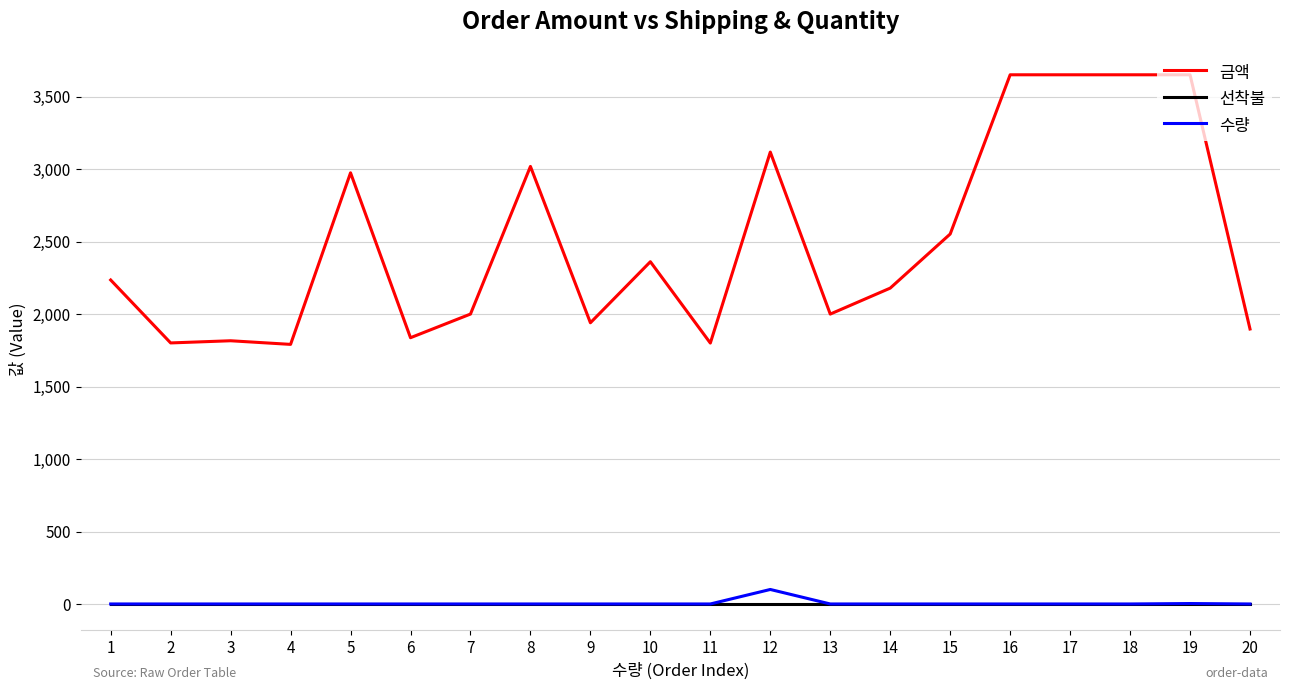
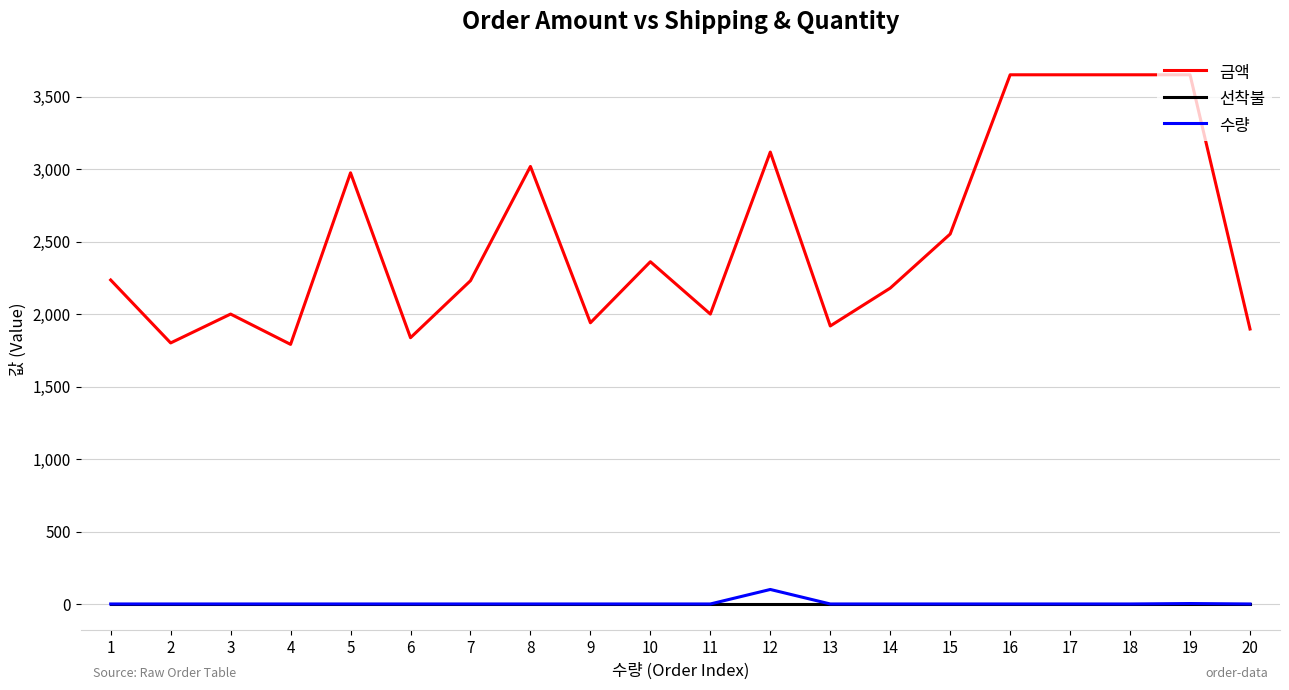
  {
    "금액": {
      "1": "2,240",
      "2": "1,800",
-     "3": "1,820",
+     "3": "2,000",
      "4": "1,790",
      "5": "2,970",
      "6": "1,840",
-     "7": "2,000",
+     "7": "2,230",
      "8": "3,020",
      "9": "1,940",
      "10": "2,360",
-     "11": "1,800",
+     "11": "2,000",
      "12": "3,120",
-     "13": "2,000",
+     "13": "1,920",
      "14": "2,180",
      "15": "2,550",
      "16": "3,650",
      "17": "3,650",
      "18": "3,650",
      "20": "1,900"
    },
    "선착불": {
      "12": "0"
    },
    "수량": {
      "12": "100"
    }
  }
